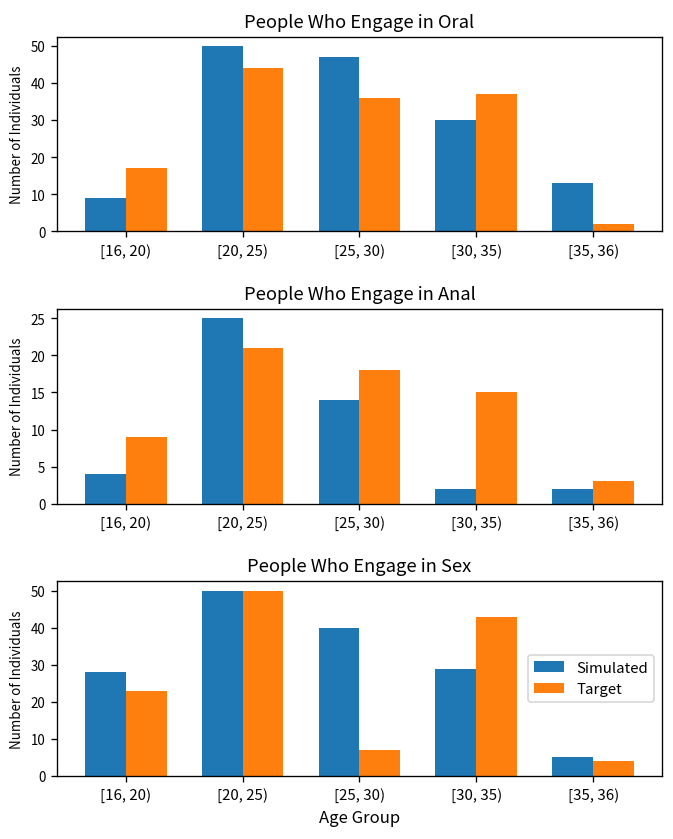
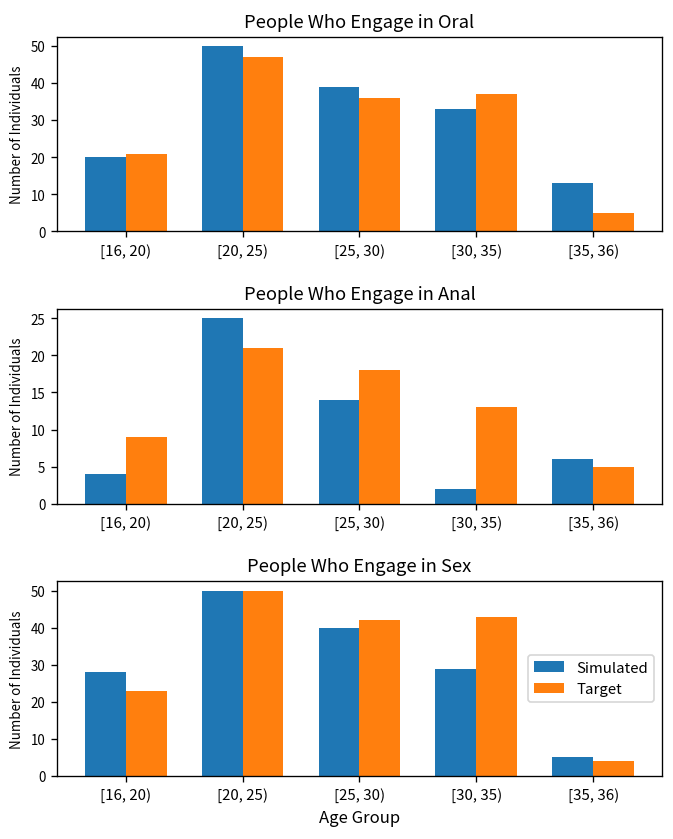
  {
    "People Who Engage in Oral": {
      "Simulated": {
-       "[16, 20)": 9,
+       "[16, 20)": 20,
        "[20, 25)": 50,
-       "[25, 30)": 47,
-       "[30, 35)": 30,
+       "[25, 30)": 39,
+       "[30, 35)": 33,
        "[35, 36)": 13
      },
      "Target": {
-       "[16, 20)": 17,
-       "[20, 25)": 44,
+       "[16, 20)": 21,
+       "[20, 25)": 47,
        "[25, 30)": 36,
        "[30, 35)": 37,
-       "[35, 36)": 2
+       "[35, 36)": 5
      }
    },
    "People Who Engage in Anal": {
      "Simulated": {
        "[16, 20)": 4,
        "[20, 25)": 25,
        "[25, 30)": 14,
        "[30, 35)": 2,
-       "[35, 36)": 2
+       "[35, 36)": 6
      },
      "Target": {
        "[16, 20)": 9,
        "[20, 25)": 21,
        "[25, 30)": 18,
-       "[30, 35)": 15,
-       "[35, 36)": 3
+       "[30, 35)": 13,
+       "[35, 36)": 5
      }
    },
    "People Who Engage in Sex": {
      "Simulated": {
        "[16, 20)": 28,
        "[20, 25)": 50,
        "[25, 30)": 40,
        "[30, 35)": 29,
        "[35, 36)": 5
      },
      "Target": {
        "[16, 20)": 23,
        "[20, 25)": 50,
-       "[25, 30)": 7,
+       "[25, 30)": 42,
        "[30, 35)": 43,
        "[35, 36)": 4
      }
    }
  }
